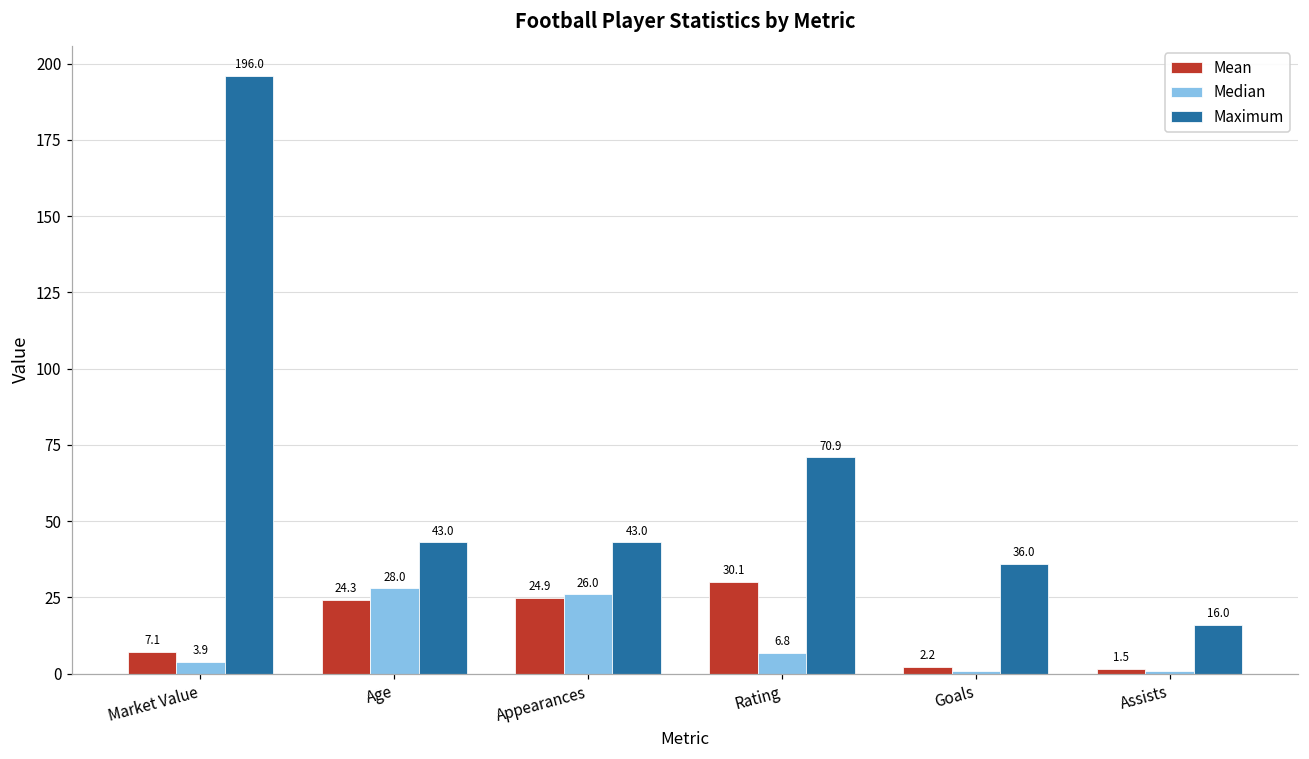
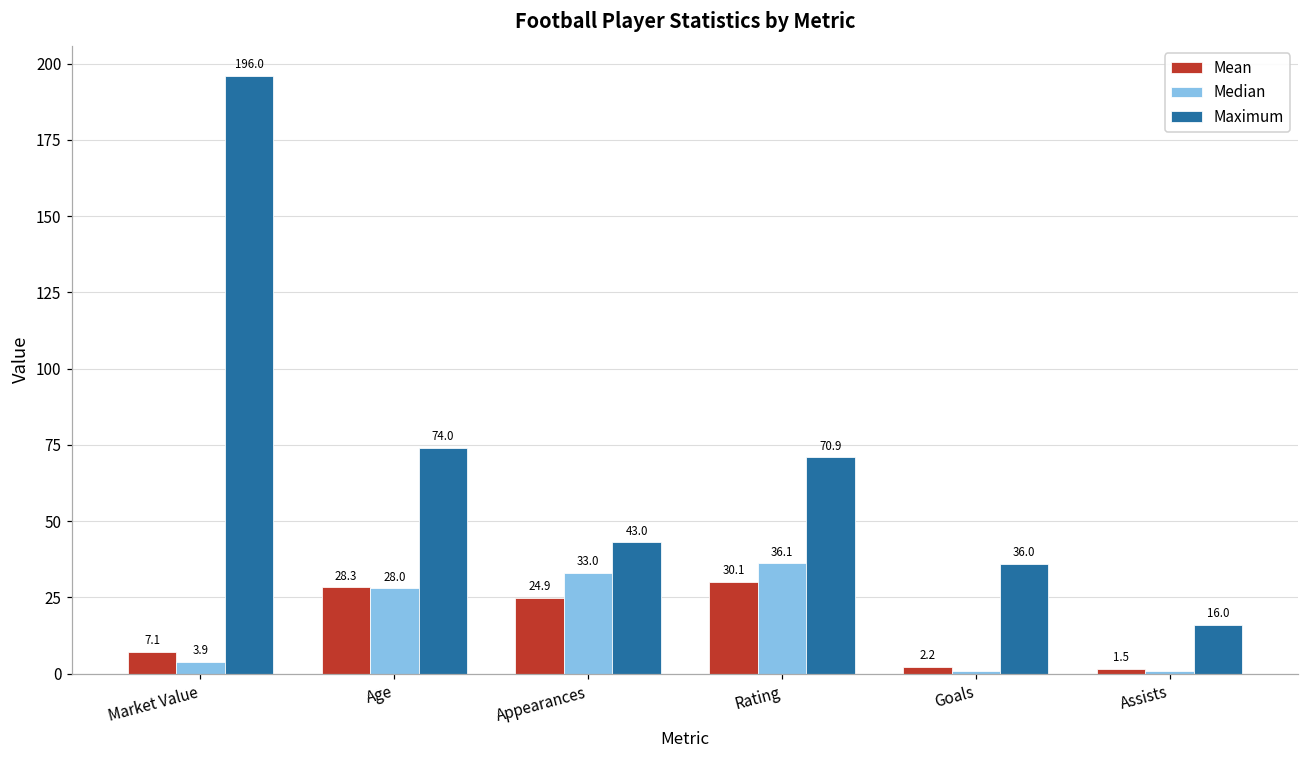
  {
    "Mean": {
      "Market Value": 7.1,
-     "Age": 24.3,
+     "Age": 28.3,
      "Appearances": 24.9,
      "Rating": 30.1,
      "Goals": 2.2,
      "Assists": 1.5
    },
    "Median": {
      "Market Value": 3.9,
      "Age": 28.0,
-     "Appearances": 26.0,
-     "Rating": 6.8
+     "Appearances": 33.0,
+     "Rating": 36.1
    },
    "Maximum": {
      "Market Value": 196.0,
-     "Age": 43.0,
+     "Age": 74.0,
      "Appearances": 43.0,
      "Rating": 70.9,
      "Goals": 36.0,
      "Assists": 16.0
    }
  }
